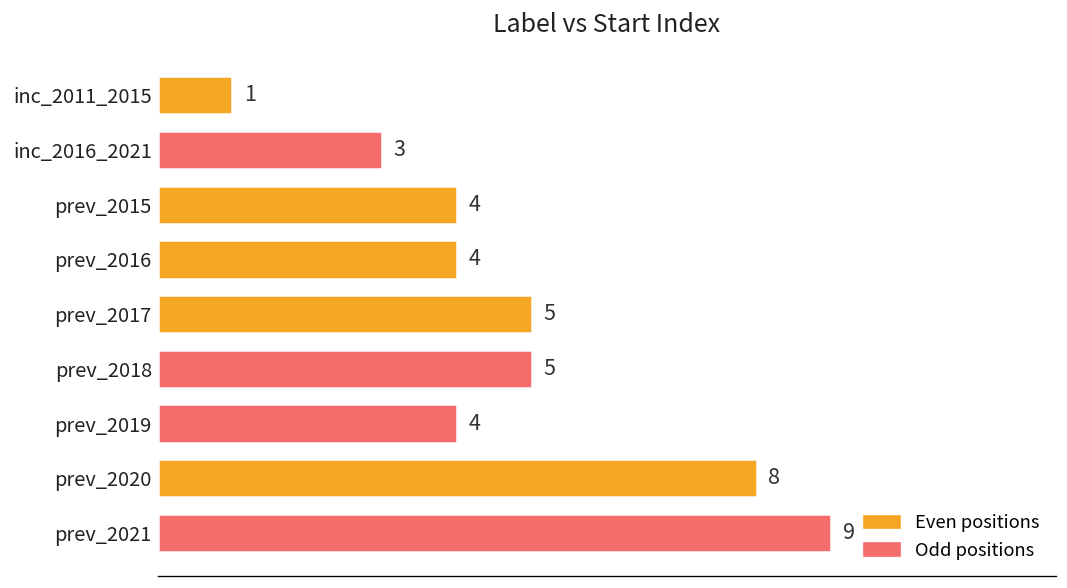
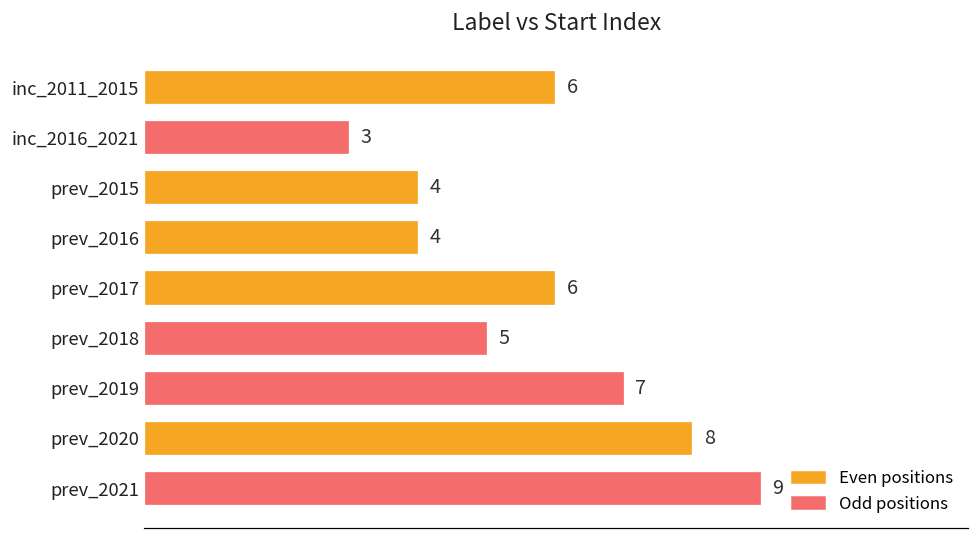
  {
-   "inc_2011_2015": 1,
+   "inc_2011_2015": 6,
    "inc_2016_2021": 3,
    "prev_2015": 4,
    "prev_2016": 4,
-   "prev_2017": 5,
+   "prev_2017": 6,
    "prev_2018": 5,
-   "prev_2019": 4,
+   "prev_2019": 7,
    "prev_2020": 8,
    "prev_2021": 9
  }
